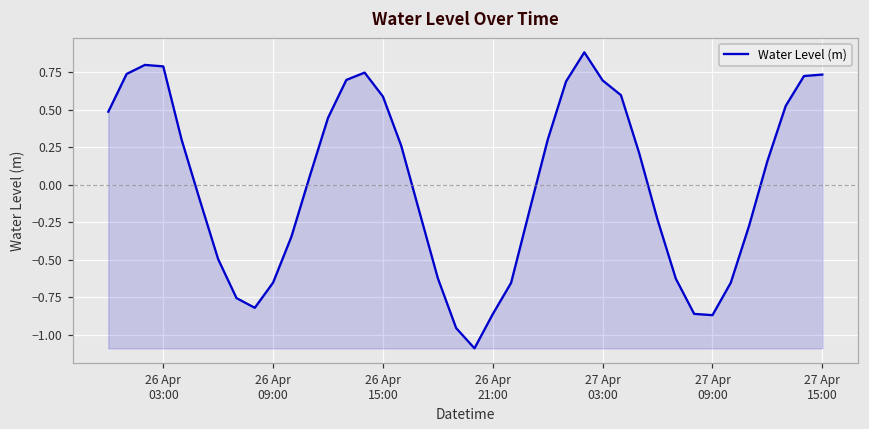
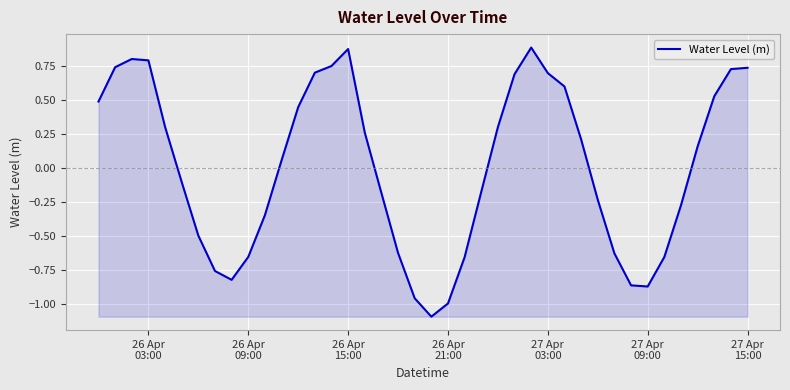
  {
    "26 Apr 03:00": 0.79,
    "26 Apr 09:00": -0.65,
-   "26 Apr 15:00": 0.59,
-   "26 Apr 21:00": -0.86,
+   "26 Apr 15:00": 0.87,
+   "26 Apr 21:00": -0.99,
    "27 Apr 03:00": 0.69,
    "27 Apr 09:00": -0.87,
    "27 Apr 15:00": 0.73
  }
